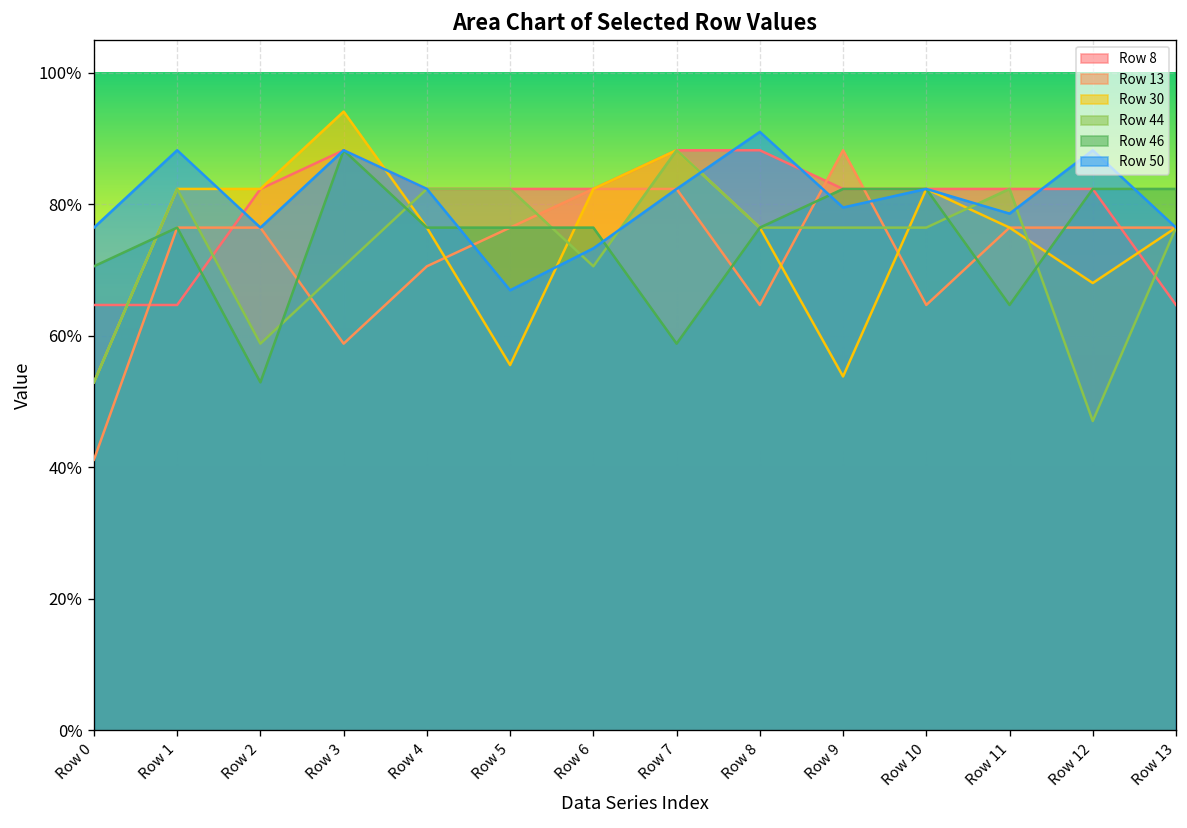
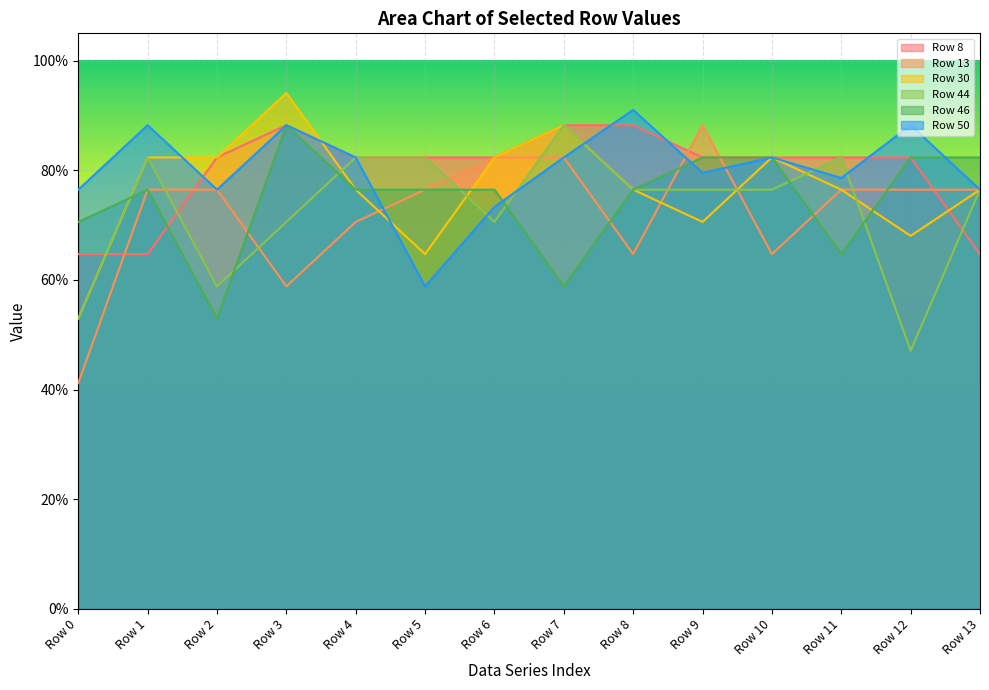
  {
    "Row 30": {
      "Row 3": "94%",
-     "Row 5": "56%",
-     "Row 9": "54%",
+     "Row 5": "65%",
+     "Row 9": "71%",
      "Row 12": "68%"
    },
    "Row 50": {
      "Row 0": "76%",
      "Row 1": "88%",
-     "Row 5": "67%",
+     "Row 5": "59%",
      "Row 6": "73%",
      "Row 8": "91%",
      "Row 9": "80%",
      "Row 11": "79%"
    }
  }
